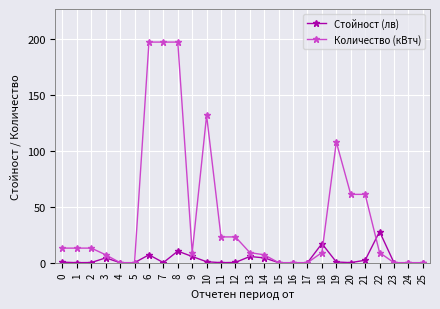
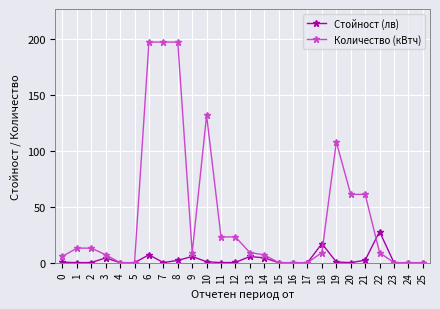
  {
    "Стойност (лв)": {
      "0": 0,
      "1": 0,
      "2": 0,
      "3": 4,
      "6": 7,
      "7": 0,
-     "8": 10,
+     "8": 2,
      "9": 6,
      "10": 1,
      "11": 0,
      "12": 0,
      "13": 6,
      "14": 4,
      "18": 17,
      "19": 1,
      "20": 0,
      "21": 2,
      "22": 28
    },
    "Количество (кВтч)": {
-     "0": 13,
+     "0": 6,
      "1": 13,
      "2": 13,
      "3": 7,
      "6": 197,
      "7": 197,
      "8": 197,
      "9": 9,
      "10": 132,
      "11": 23,
      "12": 23,
      "13": 9,
      "14": 7,
      "18": 9,
      "19": 108,
      "20": 61,
      "21": 61,
      "22": 9
    }
  }
